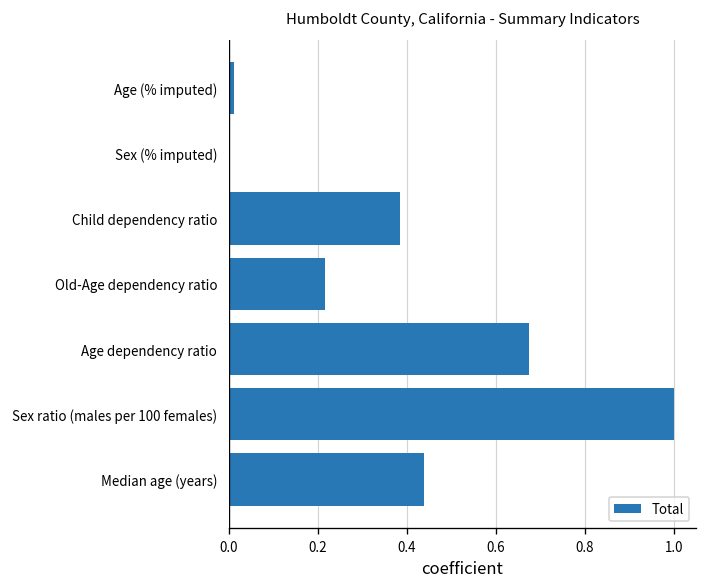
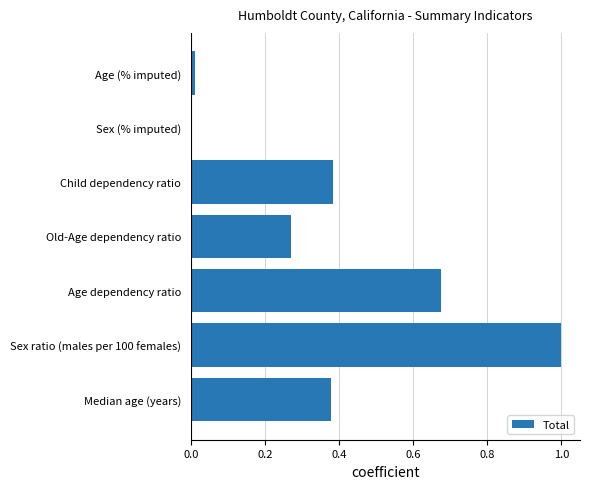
  {
    "Age (% imputed)": 0.01,
    "Sex (% imputed)": 0.00,
    "Child dependency ratio": 0.38,
-   "Old-Age dependency ratio": 0.22,
+   "Old-Age dependency ratio": 0.27,
    "Age dependency ratio": 0.67,
    "Sex ratio (males per 100 females)": 1.00,
-   "Median age (years)": 0.44
+   "Median age (years)": 0.38
  }
